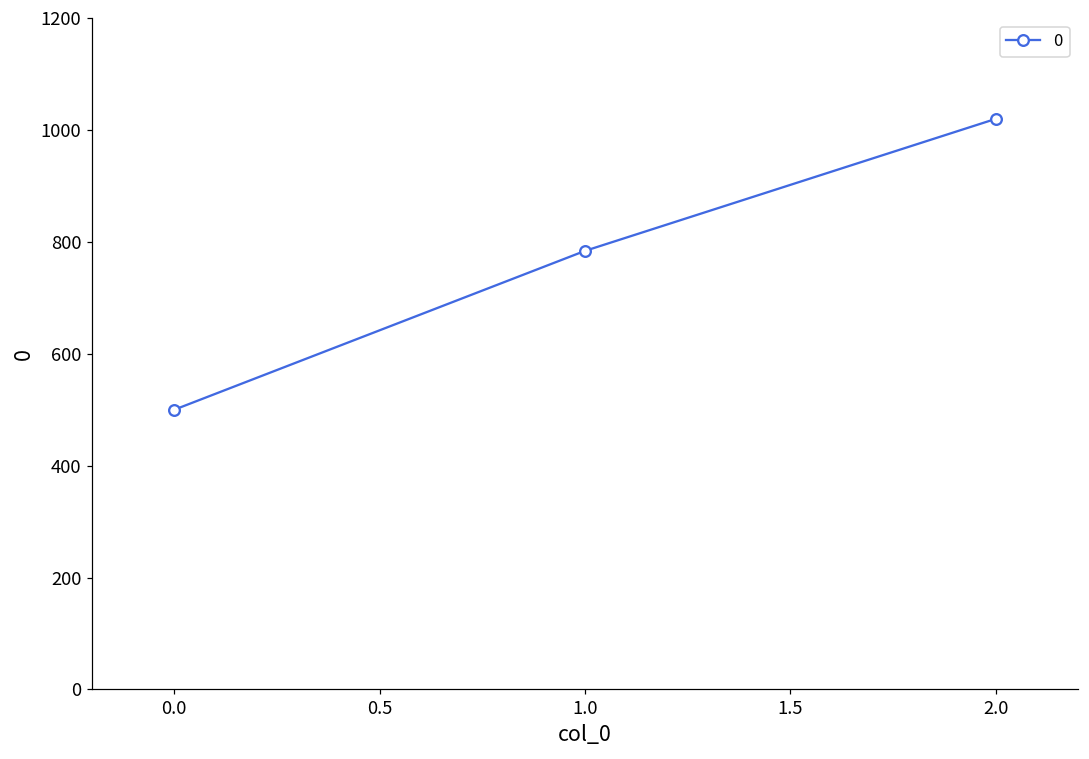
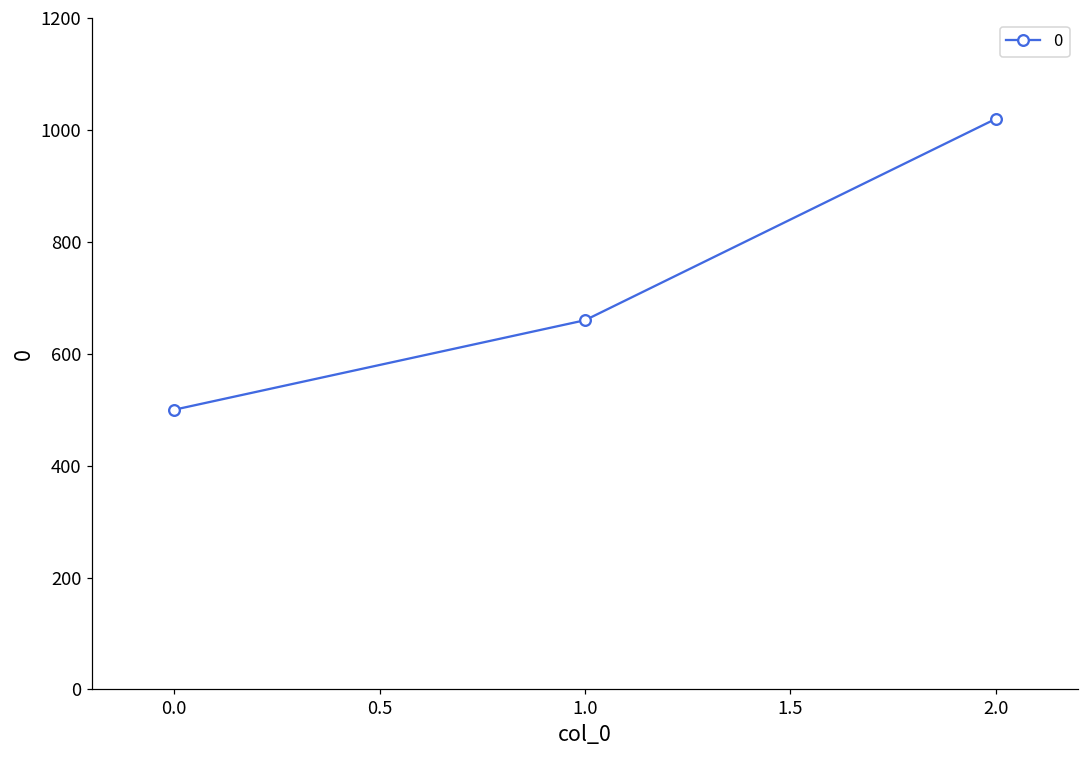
  {
    "0.0": 500,
-   "1.0": 780,
+   "1.0": 660,
    "2.0": 1020
  }
